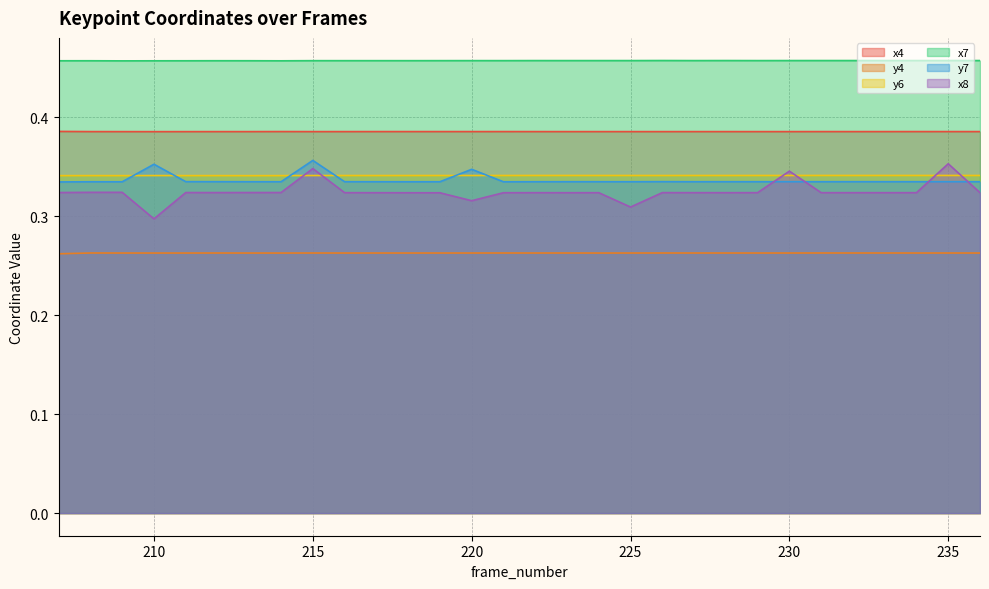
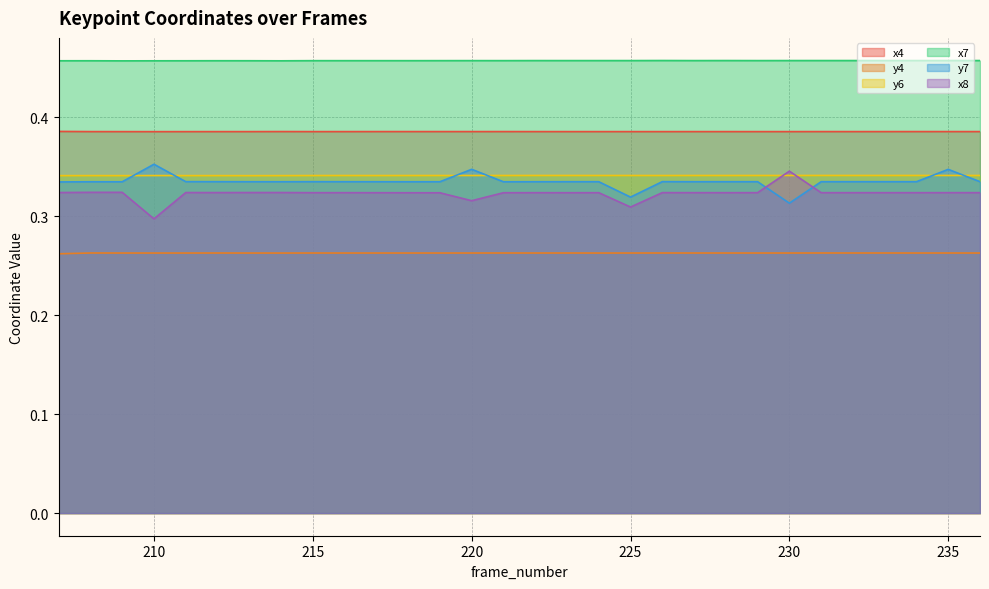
  {
    "x7": {
      "210": 0.46,
      "215": 0.46,
      "220": 0.46,
      "225": 0.46,
      "230": 0.46
    },
    "y7": {
      "210": 0.35,
-     "215": 0.36,
+     "215": 0.33,
      "220": 0.35,
-     "225": 0.33,
-     "230": 0.33,
-     "235": 0.33
+     "225": 0.32,
+     "230": 0.31,
+     "235": 0.35
    },
    "x8": {
      "210": 0.30,
-     "215": 0.35,
+     "215": 0.32,
      "220": 0.32,
      "225": 0.31,
      "230": 0.35,
-     "235": 0.35
+     "235": 0.32
    }
  }
